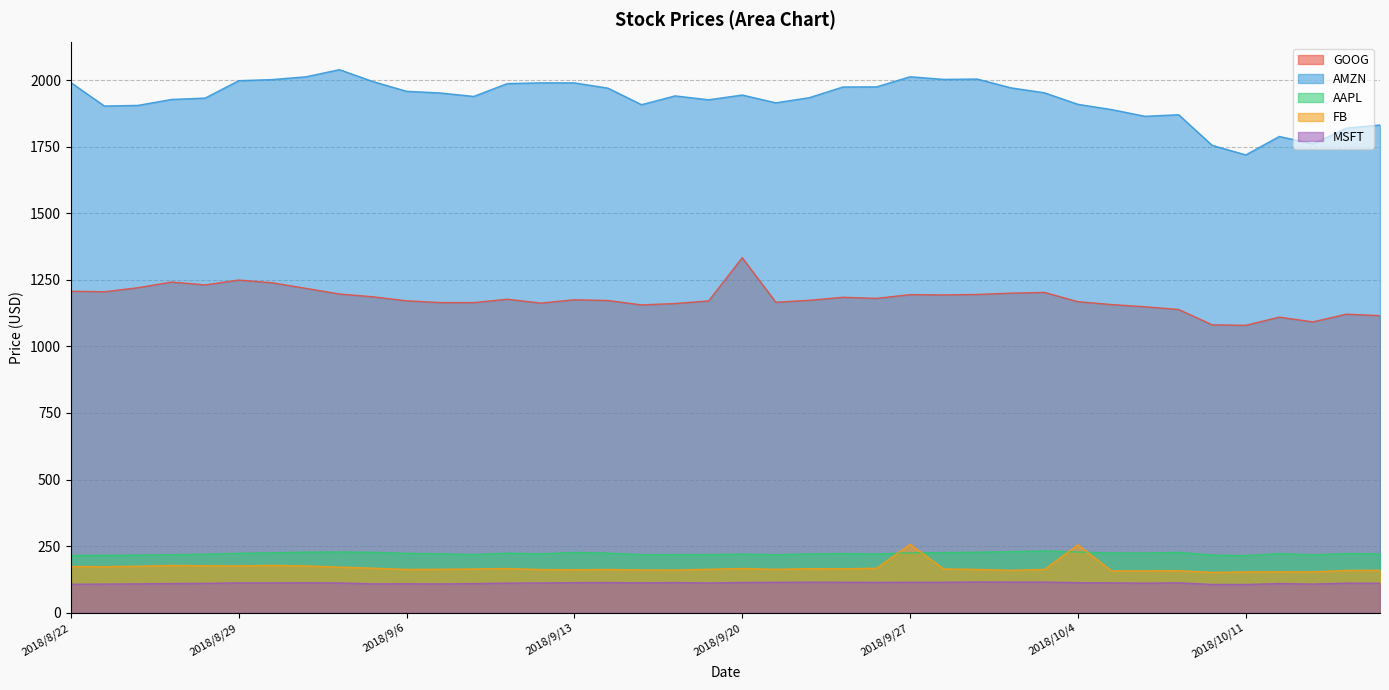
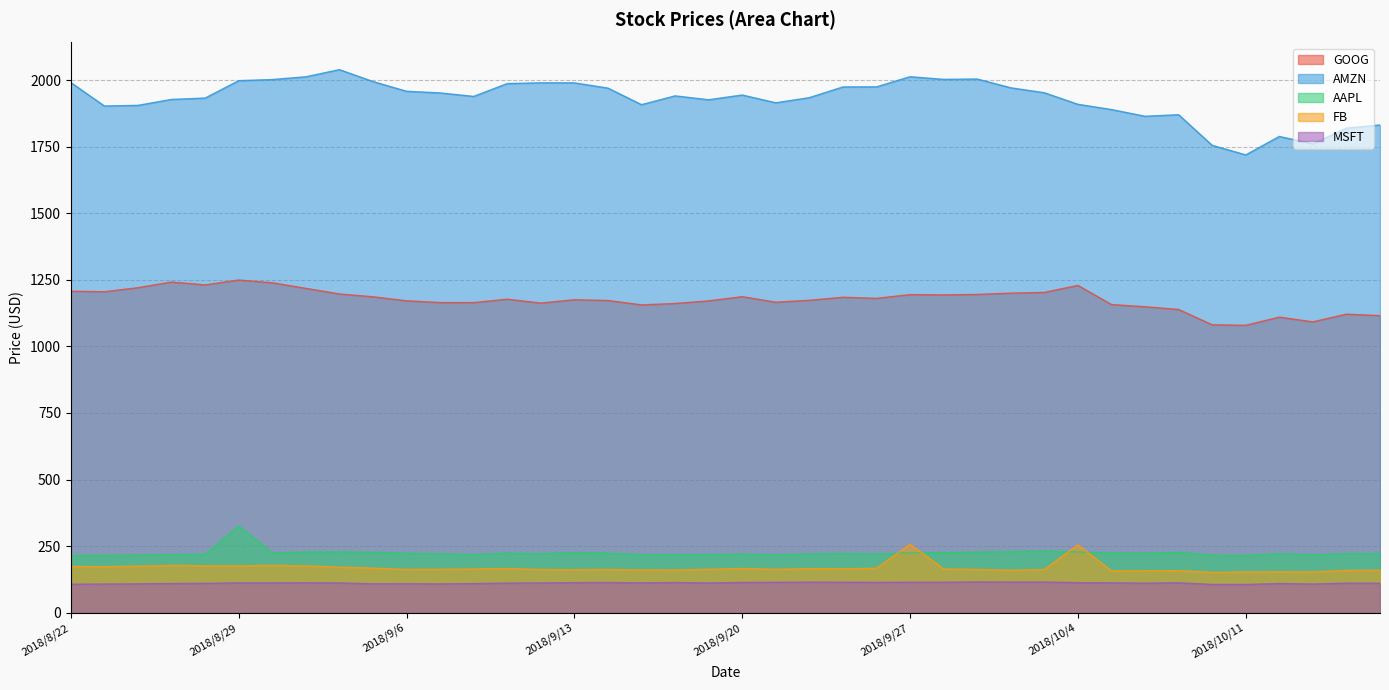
  {
    "GOOG": {
      "2018/8/22": 1210,
      "2018/8/29": 1250,
      "2018/9/6": 1170,
      "2018/9/13": 1180,
-     "2018/9/20": 1330,
+     "2018/9/20": 1190,
      "2018/9/27": 1190,
-     "2018/10/4": 1170,
+     "2018/10/4": 1230,
      "2018/10/11": 1080
    },
    "AMZN": {
      "2018/8/22": 1990,
      "2018/8/29": 2000,
      "2018/9/6": 1960,
      "2018/9/13": 1990,
      "2018/9/20": 1940,
      "2018/9/27": 2010,
      "2018/10/4": 1910,
      "2018/10/11": 1720
    },
    "AAPL": {
      "2018/8/22": 220,
-     "2018/8/29": 220,
+     "2018/8/29": 330,
      "2018/9/6": 220,
      "2018/9/13": 230,
      "2018/9/20": 220,
      "2018/9/27": 220,
      "2018/10/4": 230,
      "2018/10/11": 210
    },
    "FB": {
      "2018/8/22": 170,
      "2018/8/29": 180,
      "2018/9/6": 160,
      "2018/9/13": 160,
      "2018/9/20": 170,
      "2018/9/27": 260,
      "2018/10/4": 260,
      "2018/10/11": 150
    },
    "MSFT": {
      "2018/8/22": 110,
      "2018/8/29": 110,
      "2018/9/6": 110,
      "2018/9/13": 110,
      "2018/9/20": 110,
      "2018/9/27": 110,
      "2018/10/4": 110,
      "2018/10/11": 110
    }
  }
